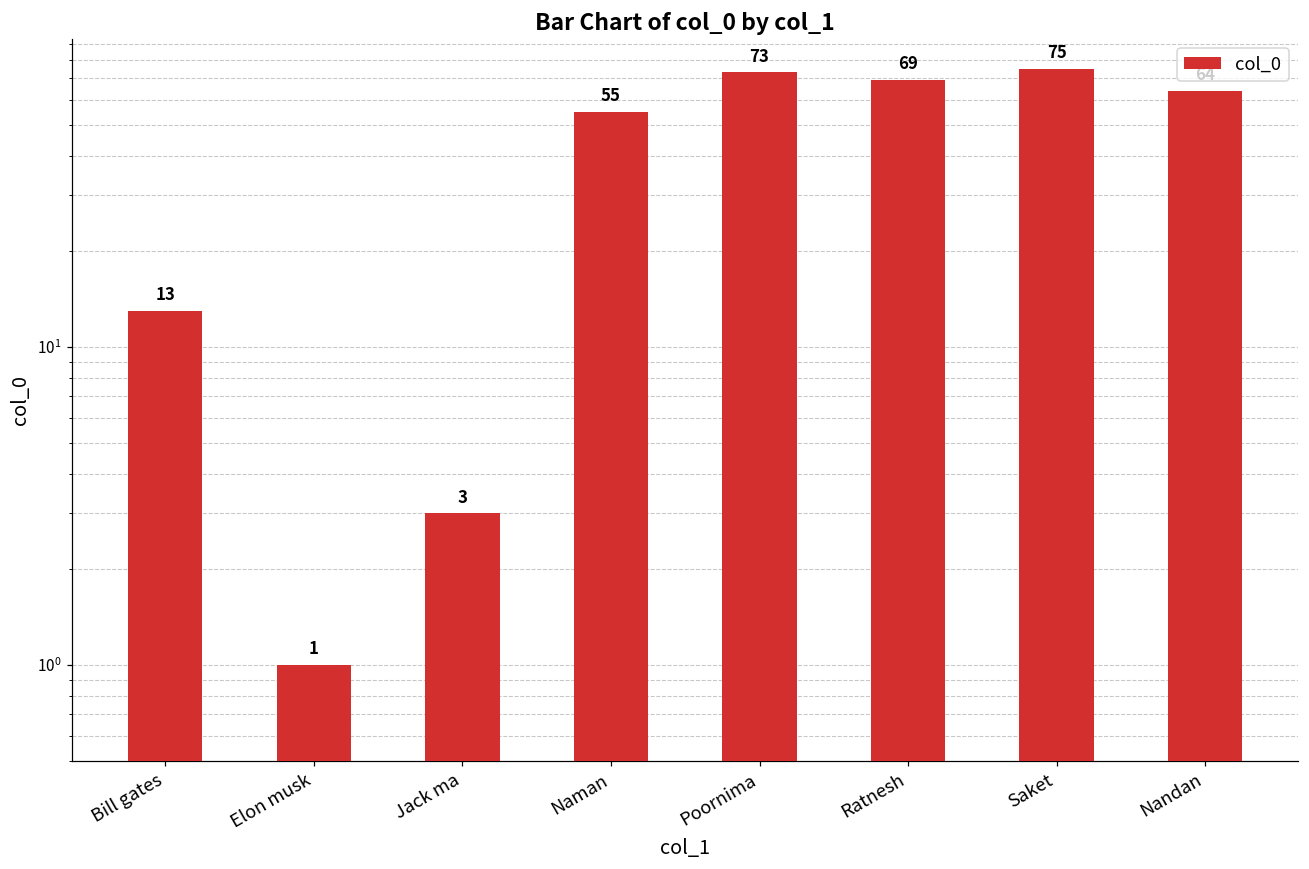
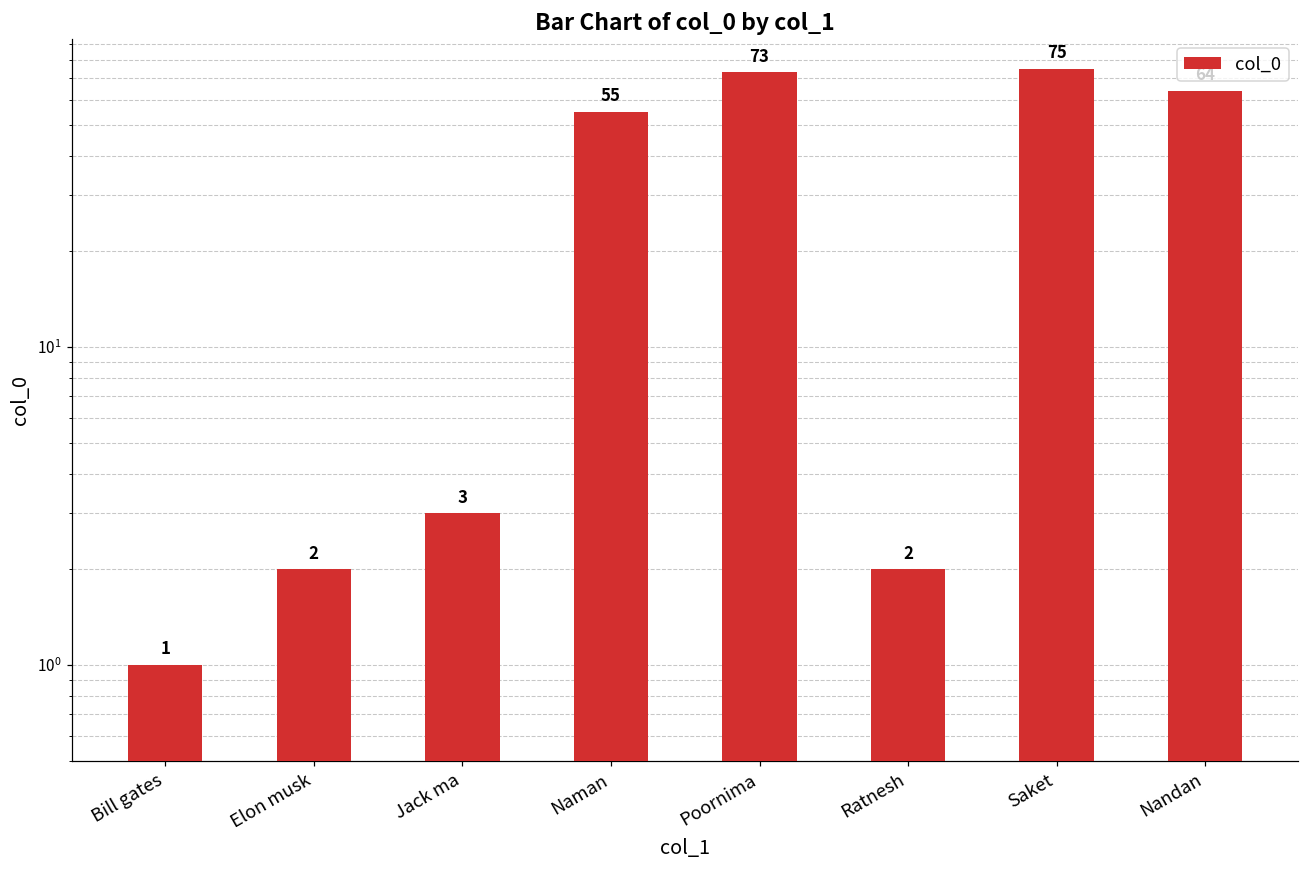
  {
-   "Bill gates": 13,
-   "Elon musk": 1,
+   "Bill gates": 1,
+   "Elon musk": 2,
    "Jack ma": 3,
    "Naman": 55,
    "Poornima": 73,
-   "Ratnesh": 69,
+   "Ratnesh": 2,
    "Saket": 75
  }
